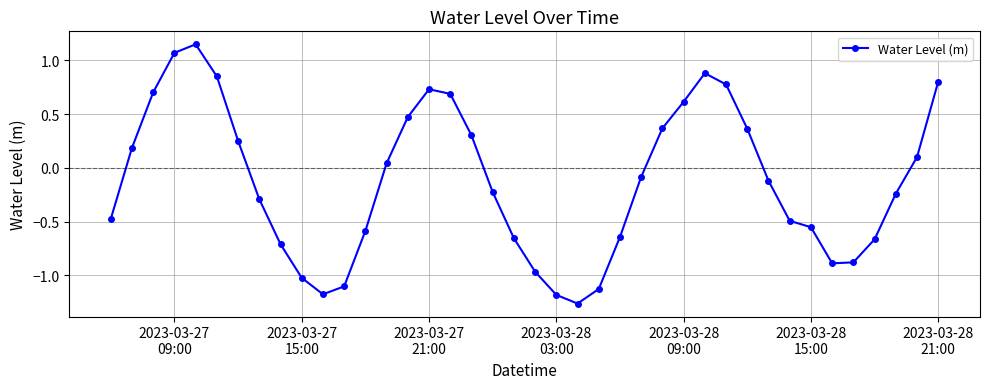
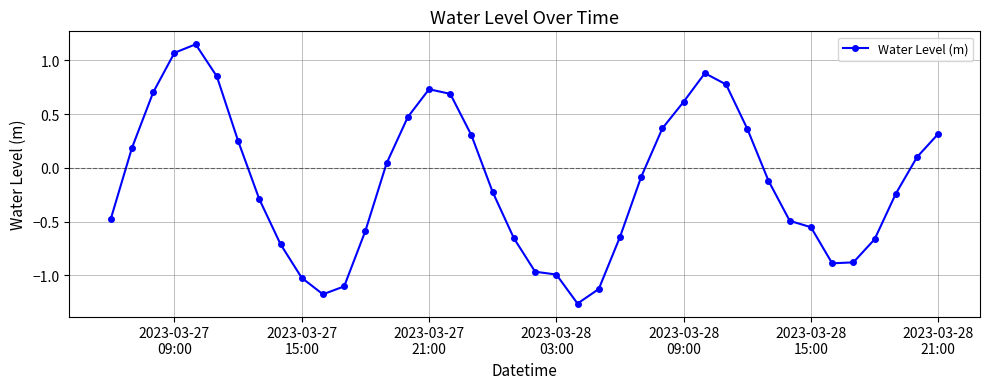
  {
    "2023-03-27 09:00": 1.07,
    "2023-03-27 15:00": -1.02,
    "2023-03-27 21:00": 0.73,
-   "2023-03-28 03:00": -1.18,
+   "2023-03-28 03:00": -0.99,
    "2023-03-28 09:00": 0.61,
    "2023-03-28 15:00": -0.55,
-   "2023-03-28 21:00": 0.80
+   "2023-03-28 21:00": 0.32
  }
